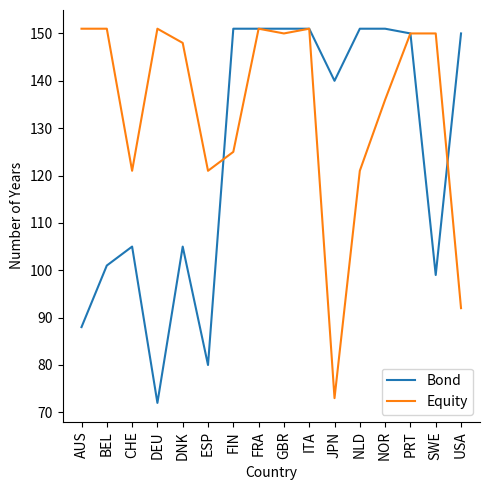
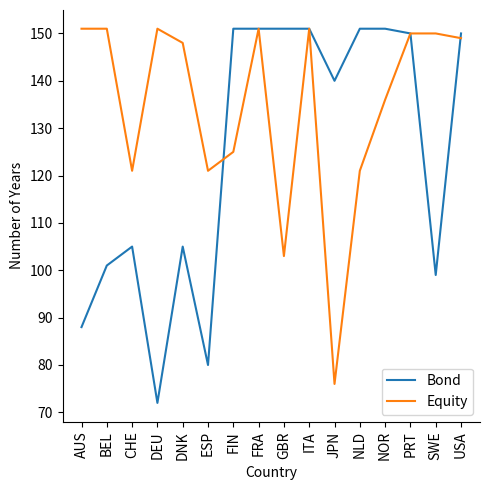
  {
    "Bond": {
      "AUS": 88,
      "BEL": 101,
      "CHE": 105,
      "DEU": 72,
      "DNK": 105,
      "ESP": 80,
      "FIN": 151,
      "GBR": 151,
      "JPN": 140,
      "NLD": 151,
      "NOR": 151,
      "SWE": 99,
      "USA": 150
    },
    "Equity": {
      "AUS": 151,
      "BEL": 151,
      "CHE": 121,
      "DEU": 151,
      "DNK": 148,
      "ESP": 121,
      "FIN": 125,
-     "GBR": 150,
-     "JPN": 73,
+     "GBR": 103,
+     "JPN": 76,
      "NLD": 121,
      "NOR": 136,
      "SWE": 150,
-     "USA": 92
+     "USA": 149
    }
  }
